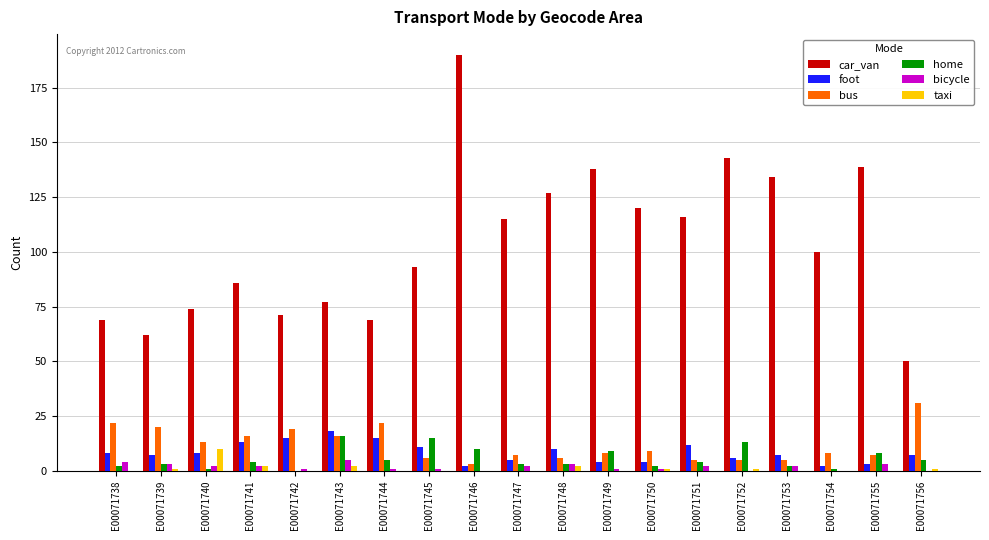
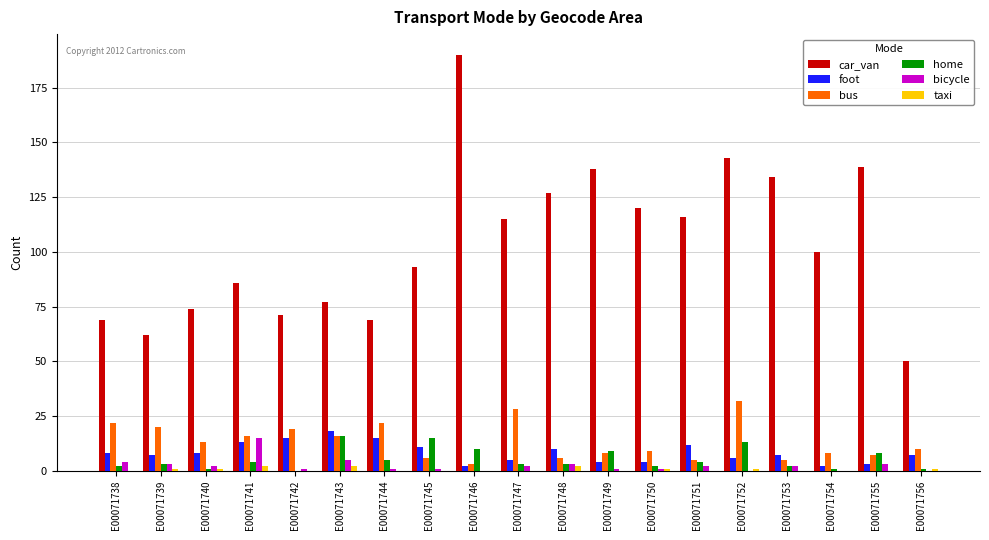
  {
    "car_van": {
      "E00071738": 69,
      "E00071739": 62,
      "E00071740": 74,
      "E00071741": 86,
      "E00071742": 71,
      "E00071743": 77,
      "E00071744": 69,
      "E00071745": 93,
      "E00071746": 190,
      "E00071747": 115,
      "E00071748": 127,
      "E00071749": 138,
      "E00071750": 120,
      "E00071751": 116,
      "E00071752": 143,
      "E00071753": 134,
      "E00071754": 100,
      "E00071755": 139,
      "E00071756": 50
    },
    "foot": {
      "E00071738": 8,
      "E00071739": 7,
      "E00071740": 8,
      "E00071741": 13,
      "E00071742": 15,
      "E00071743": 18,
      "E00071744": 15,
      "E00071745": 11,
      "E00071746": 2,
      "E00071747": 5,
      "E00071748": 10,
      "E00071749": 4,
      "E00071750": 4,
      "E00071751": 12,
      "E00071752": 6,
      "E00071753": 7,
      "E00071754": 2,
      "E00071755": 3,
      "E00071756": 7
    },
    "bus": {
      "E00071738": 22,
      "E00071739": 20,
      "E00071740": 13,
      "E00071741": 16,
      "E00071742": 19,
      "E00071743": 16,
      "E00071744": 22,
      "E00071745": 6,
      "E00071746": 3,
-     "E00071747": 7,
+     "E00071747": 28,
      "E00071748": 6,
      "E00071749": 8,
      "E00071750": 9,
      "E00071751": 5,
-     "E00071752": 5,
+     "E00071752": 32,
      "E00071753": 5,
      "E00071754": 8,
      "E00071755": 7,
-     "E00071756": 31
+     "E00071756": 10
    },
    "home": {
      "E00071738": 2,
      "E00071739": 3,
      "E00071741": 4,
      "E00071742": 0,
      "E00071743": 16,
      "E00071744": 5,
      "E00071745": 15,
      "E00071746": 10,
      "E00071747": 3,
      "E00071748": 3,
      "E00071749": 9,
      "E00071750": 2,
      "E00071751": 4,
      "E00071752": 13,
      "E00071753": 2,
      "E00071755": 8,
-     "E00071756": 5
+     "E00071756": 1
    },
    "bicycle": {
      "E00071738": 4,
      "E00071739": 3,
      "E00071740": 2,
-     "E00071741": 2,
+     "E00071741": 15,
      "E00071743": 5,
      "E00071746": 0,
      "E00071747": 2,
      "E00071748": 3,
      "E00071751": 2,
      "E00071752": 0,
      "E00071753": 2,
      "E00071754": 0,
      "E00071755": 3,
      "E00071756": 0
    },
    "taxi": {
      "E00071738": 0,
-     "E00071740": 10,
+     "E00071740": 1,
      "E00071741": 2,
      "E00071742": 0,
      "E00071743": 2,
      "E00071744": 0,
      "E00071745": 0,
      "E00071746": 0,
      "E00071747": 0,
      "E00071748": 2,
      "E00071749": 0,
      "E00071751": 0,
      "E00071753": 0,
      "E00071754": 0,
      "E00071755": 0
    }
  }
